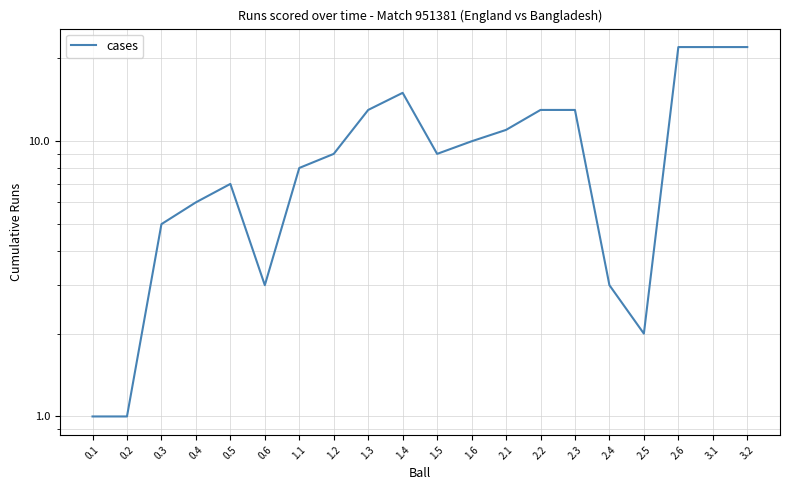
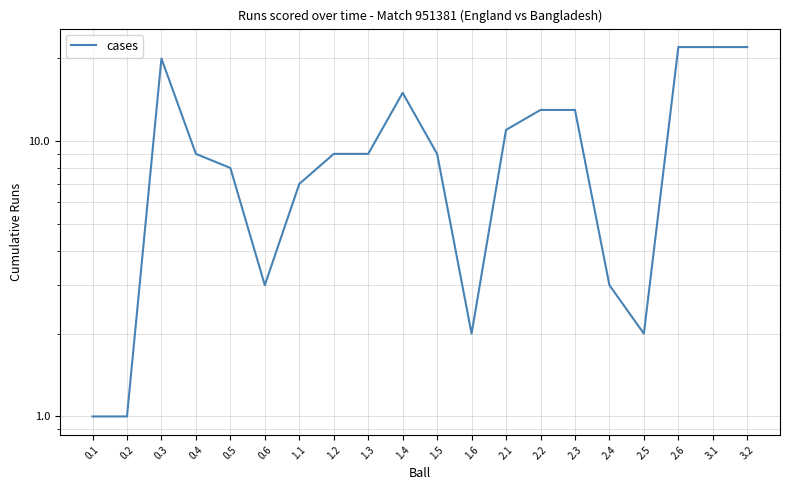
  {
    "0.1": 1,
    "0.2": 1,
-   "0.3": 5,
-   "0.4": 6,
-   "0.5": 7,
+   "0.3": 20,
+   "0.4": 9,
+   "0.5": 8,
    "0.6": 3,
-   "1.1": 8,
+   "1.1": 7,
    "1.2": 9,
-   "1.3": 13,
+   "1.3": 9,
    "1.4": 15,
    "1.5": 9,
-   "1.6": 10,
+   "1.6": 2,
    "2.1": 11,
    "2.2": 13,
    "2.3": 13,
    "2.4": 3,
    "2.5": 2,
    "2.6": 22,
    "3.1": 22,
    "3.2": 22
  }
